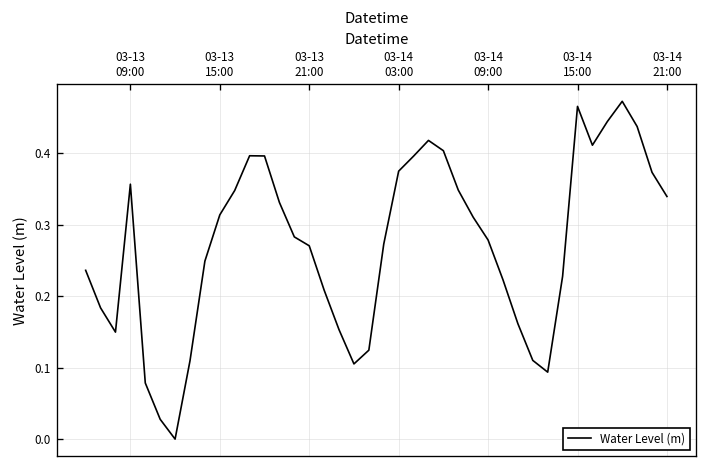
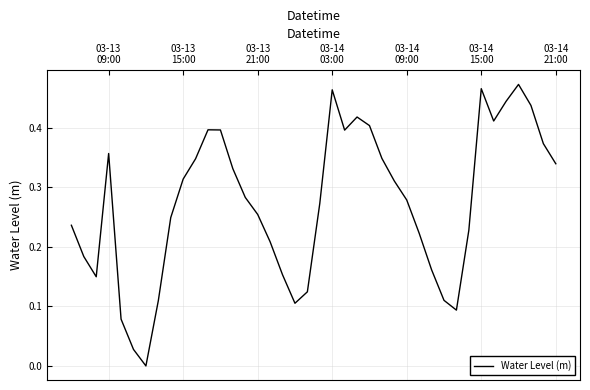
  {
    "03-13 09:00": 0.36,
    "03-13 15:00": 0.31,
-   "03-13 21:00": 0.27,
-   "03-14 03:00": 0.37,
+   "03-13 21:00": 0.25,
+   "03-14 03:00": 0.46,
    "03-14 09:00": 0.28,
    "03-14 15:00": 0.47,
    "03-14 21:00": 0.34
  }
